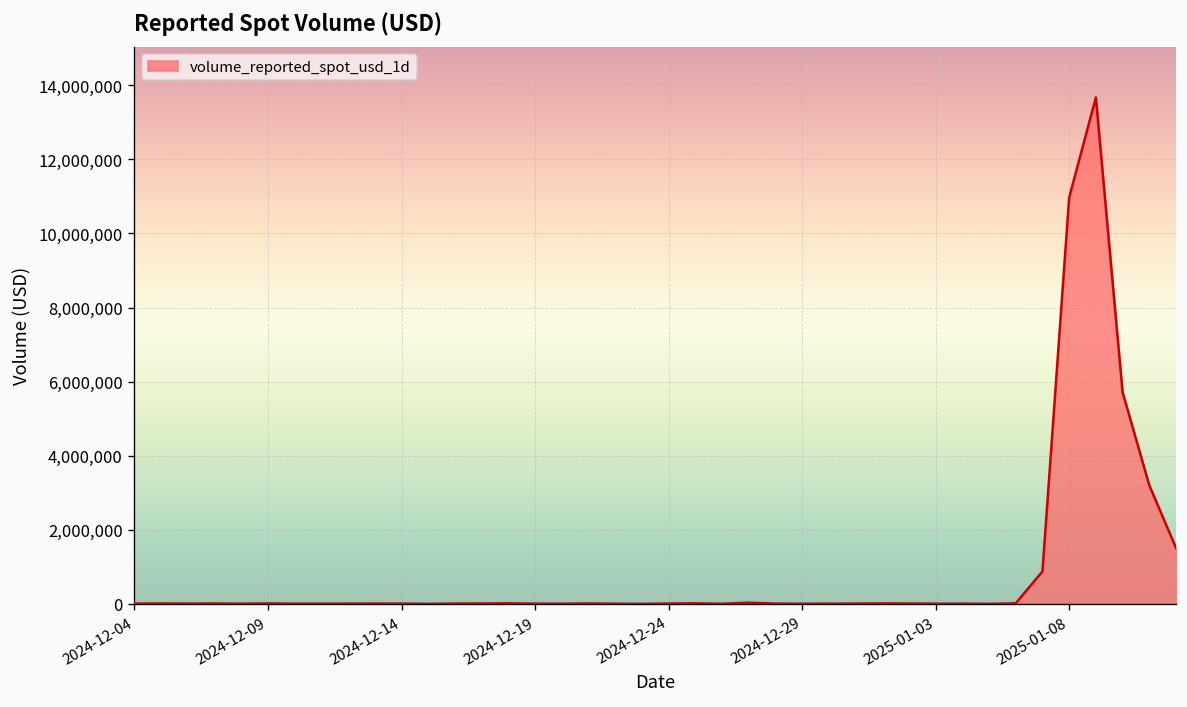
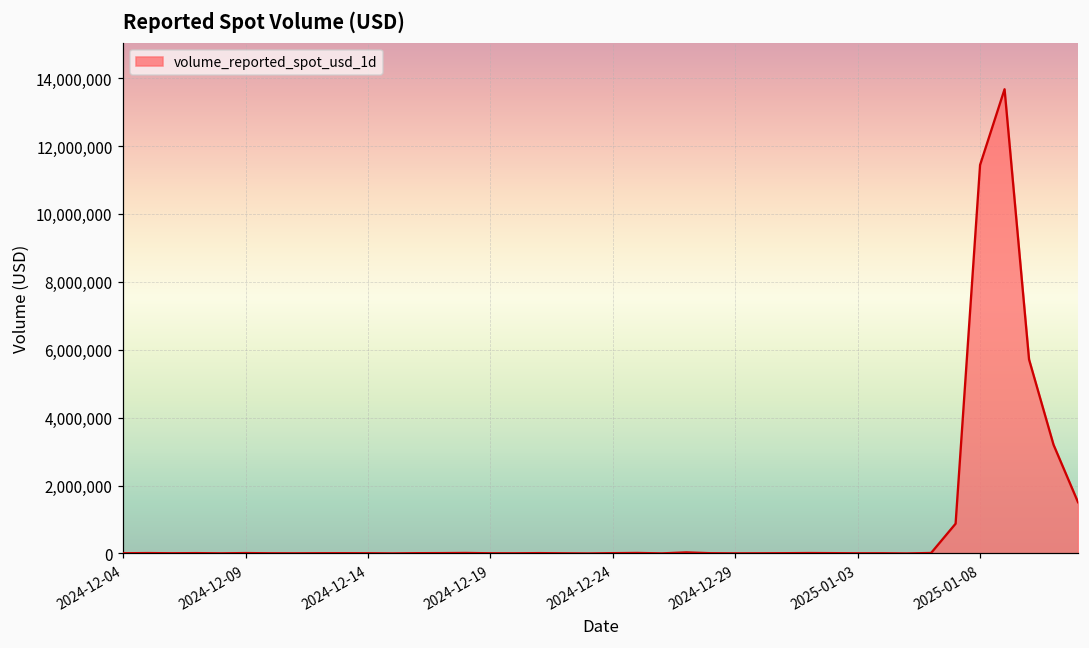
  {
    "2024-12-04": "0",
    "2024-12-09": "0",
    "2024-12-14": "0",
    "2024-12-19": "0",
    "2024-12-24": "0",
    "2024-12-29": "0",
    "2025-01-03": "0",
-   "2025-01-08": "11,000,000"
+   "2025-01-08": "11,400,000"
  }
